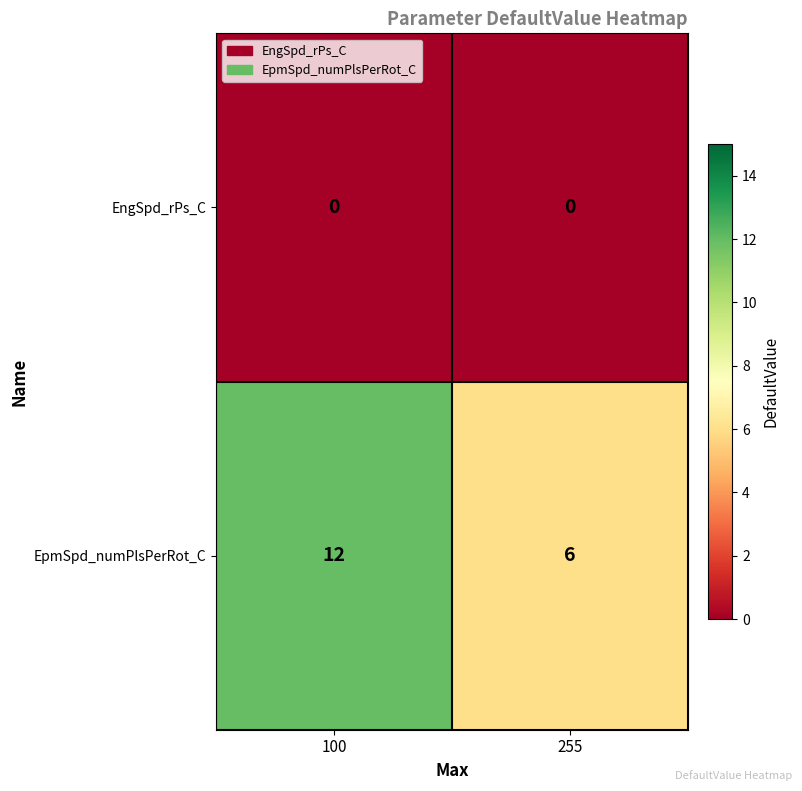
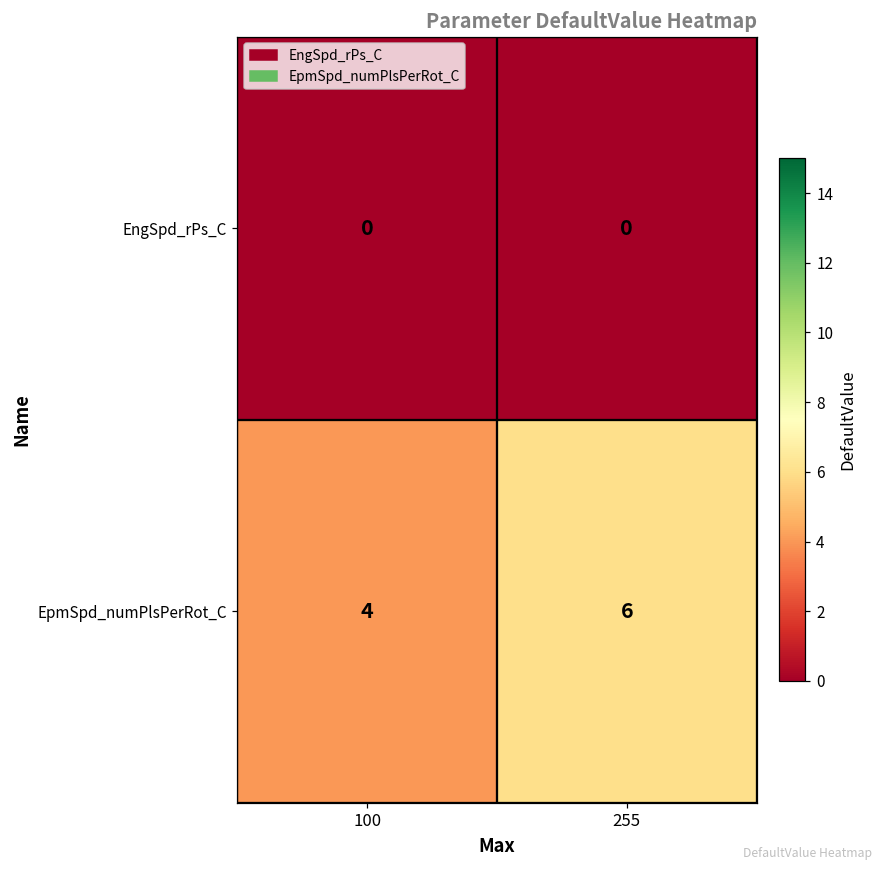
  {
    "EngSpd_rPs_C": {
      "100": 0,
      "255": 0
    },
    "EpmSpd_numPlsPerRot_C": {
-     "100": 12,
+     "100": 4,
      "255": 6
    }
  }
